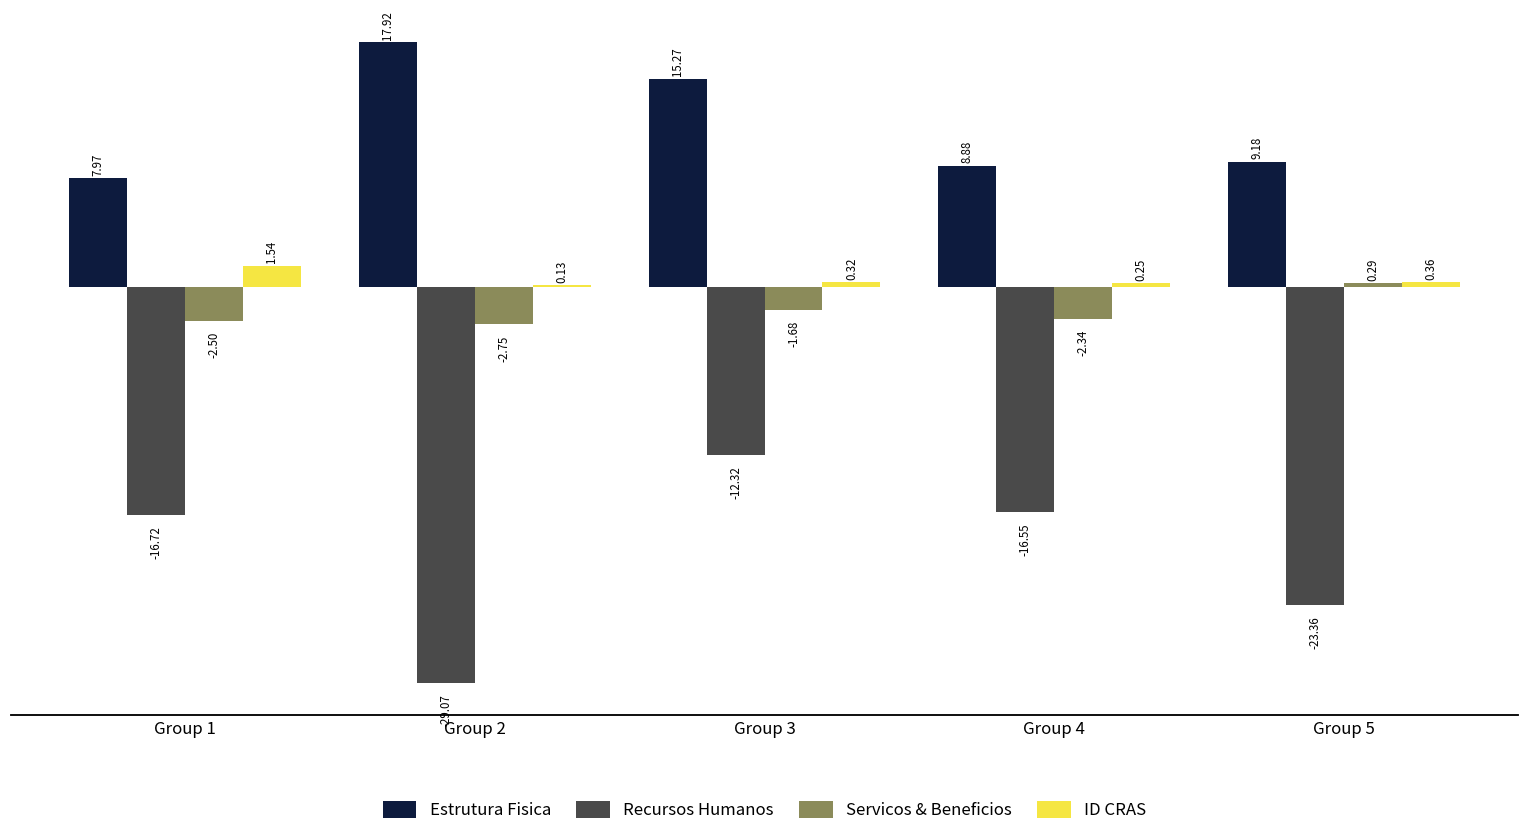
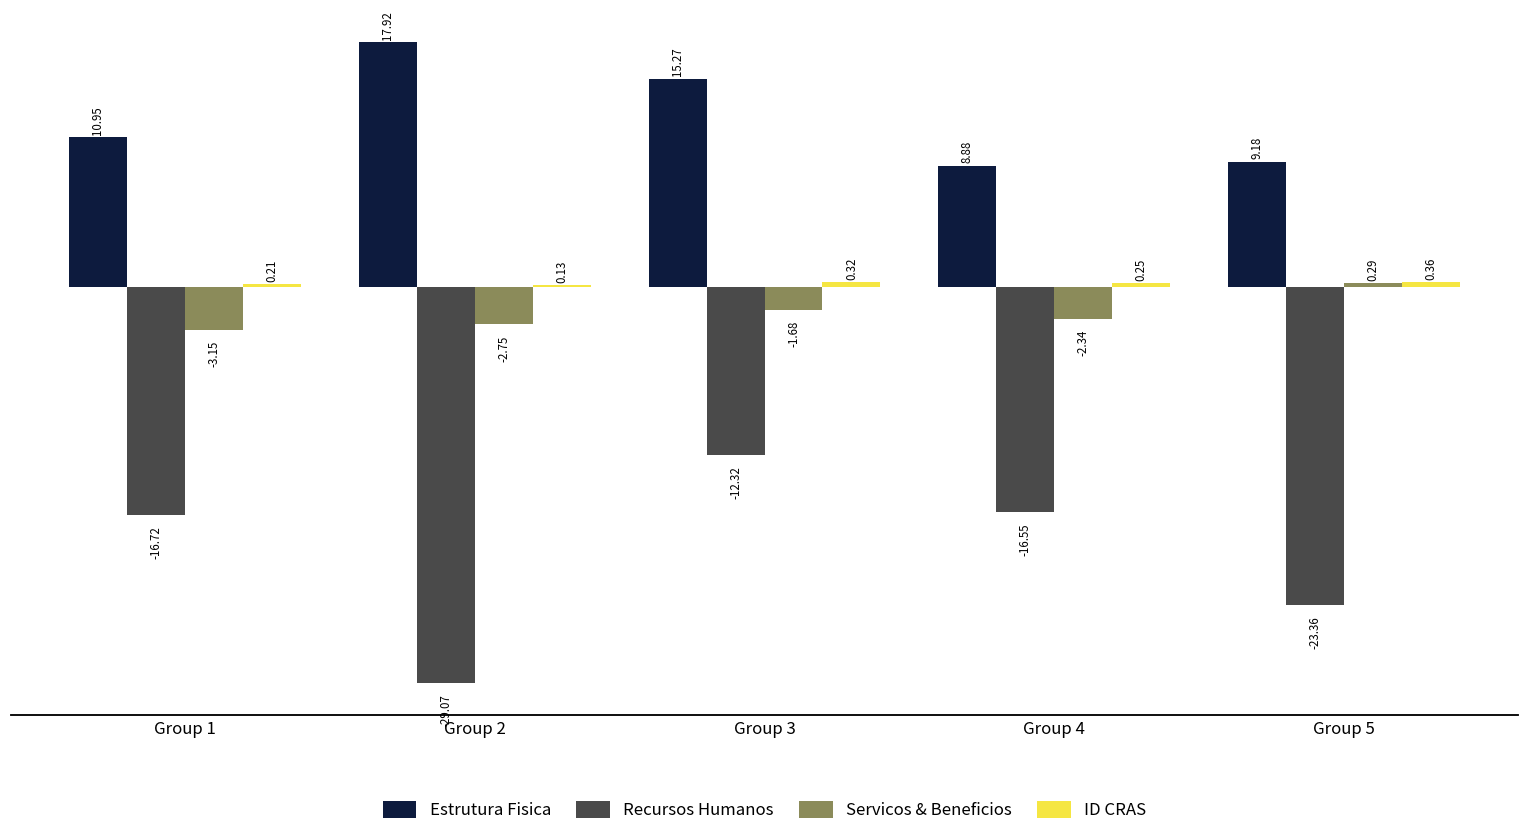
  {
    "Estrutura Fisica": {
-     "Group 1": 7.97,
+     "Group 1": 10.95,
      "Group 2": 17.92,
      "Group 3": 15.27,
      "Group 4": 8.88,
      "Group 5": 9.18
    },
    "Recursos Humanos": {
      "Group 1": -16.72,
      "Group 2": -29.07,
      "Group 3": -12.32,
      "Group 4": -16.55,
      "Group 5": -23.36
    },
    "Servicos & Beneficios": {
-     "Group 1": -2.50,
+     "Group 1": -3.15,
      "Group 2": -2.75,
      "Group 3": -1.68,
      "Group 4": -2.34,
      "Group 5": 0.29
    },
    "ID CRAS": {
-     "Group 1": 1.54,
+     "Group 1": 0.21,
      "Group 2": 0.13,
      "Group 3": 0.32,
      "Group 4": 0.25,
      "Group 5": 0.36
    }
  }
